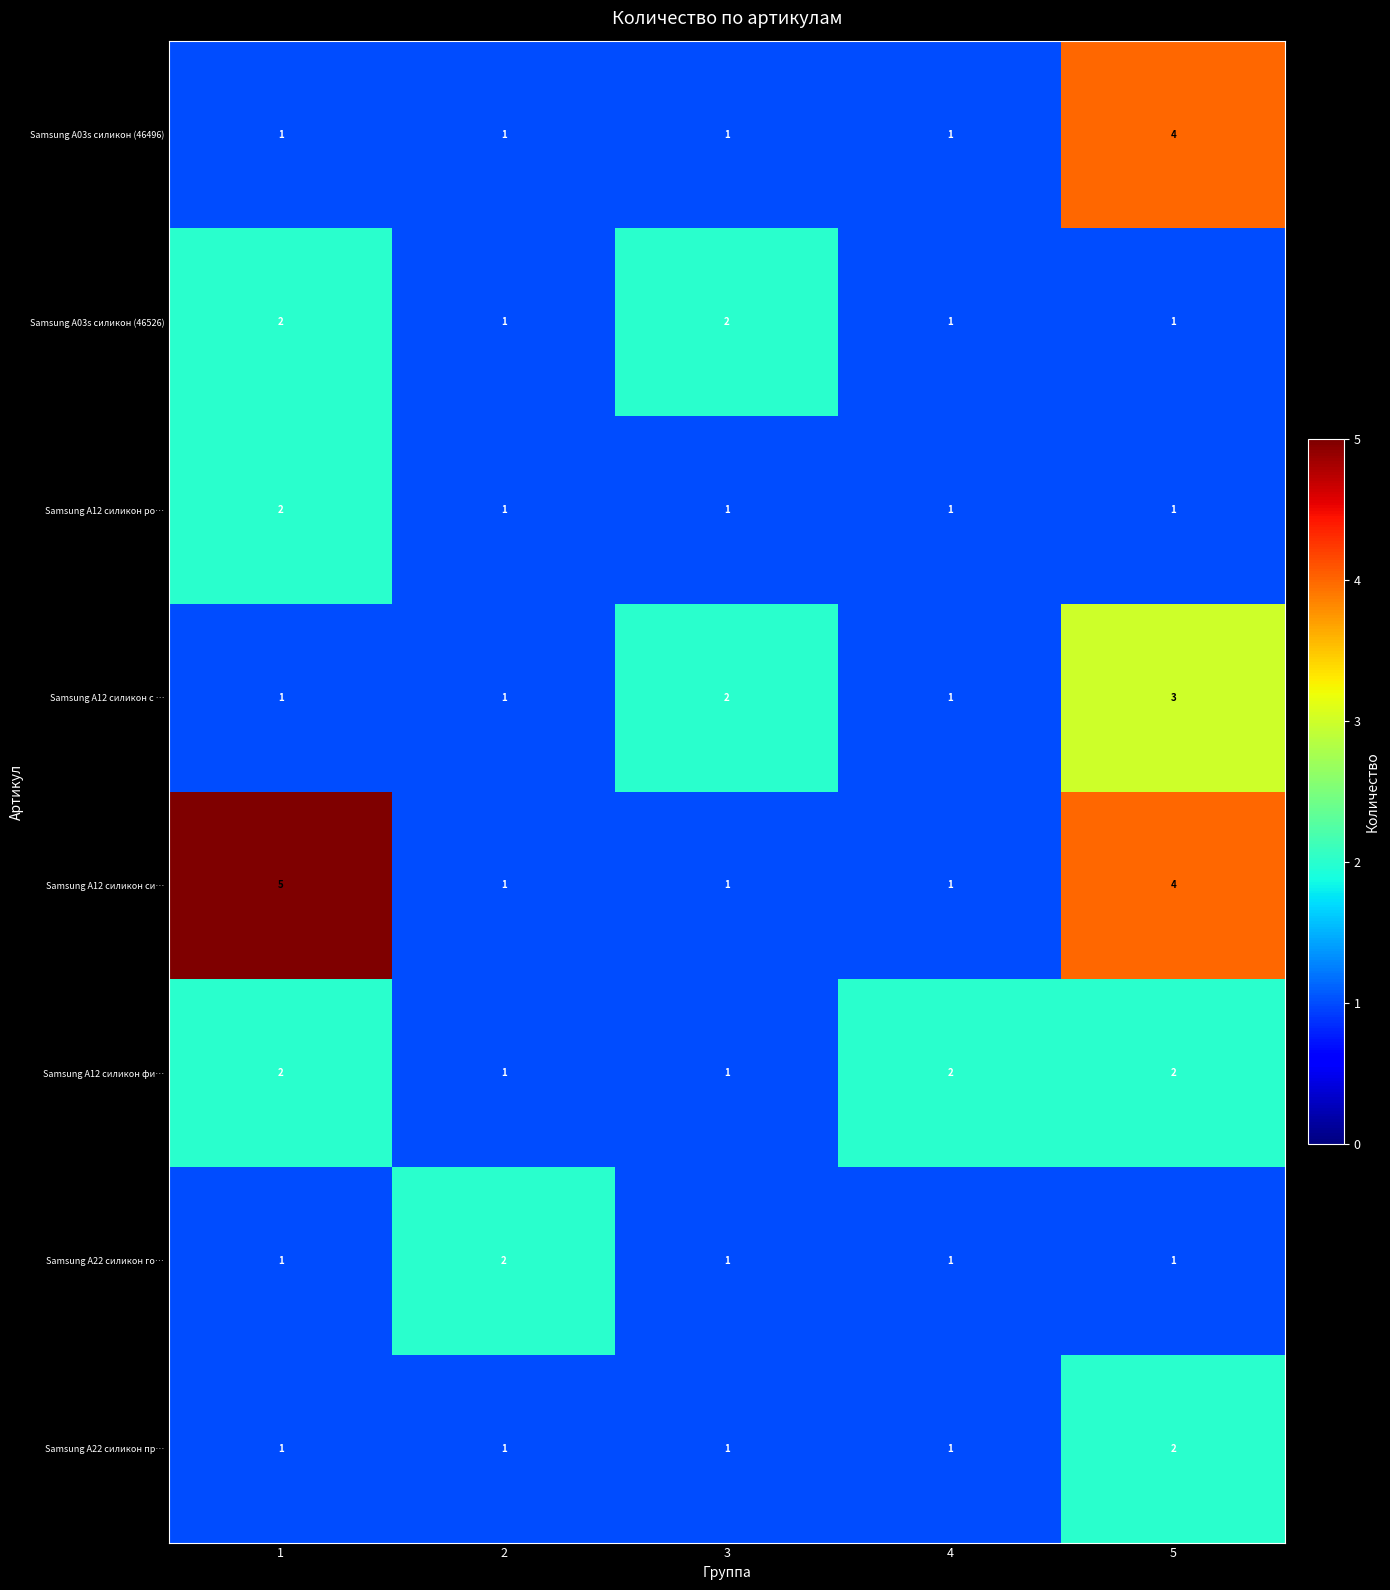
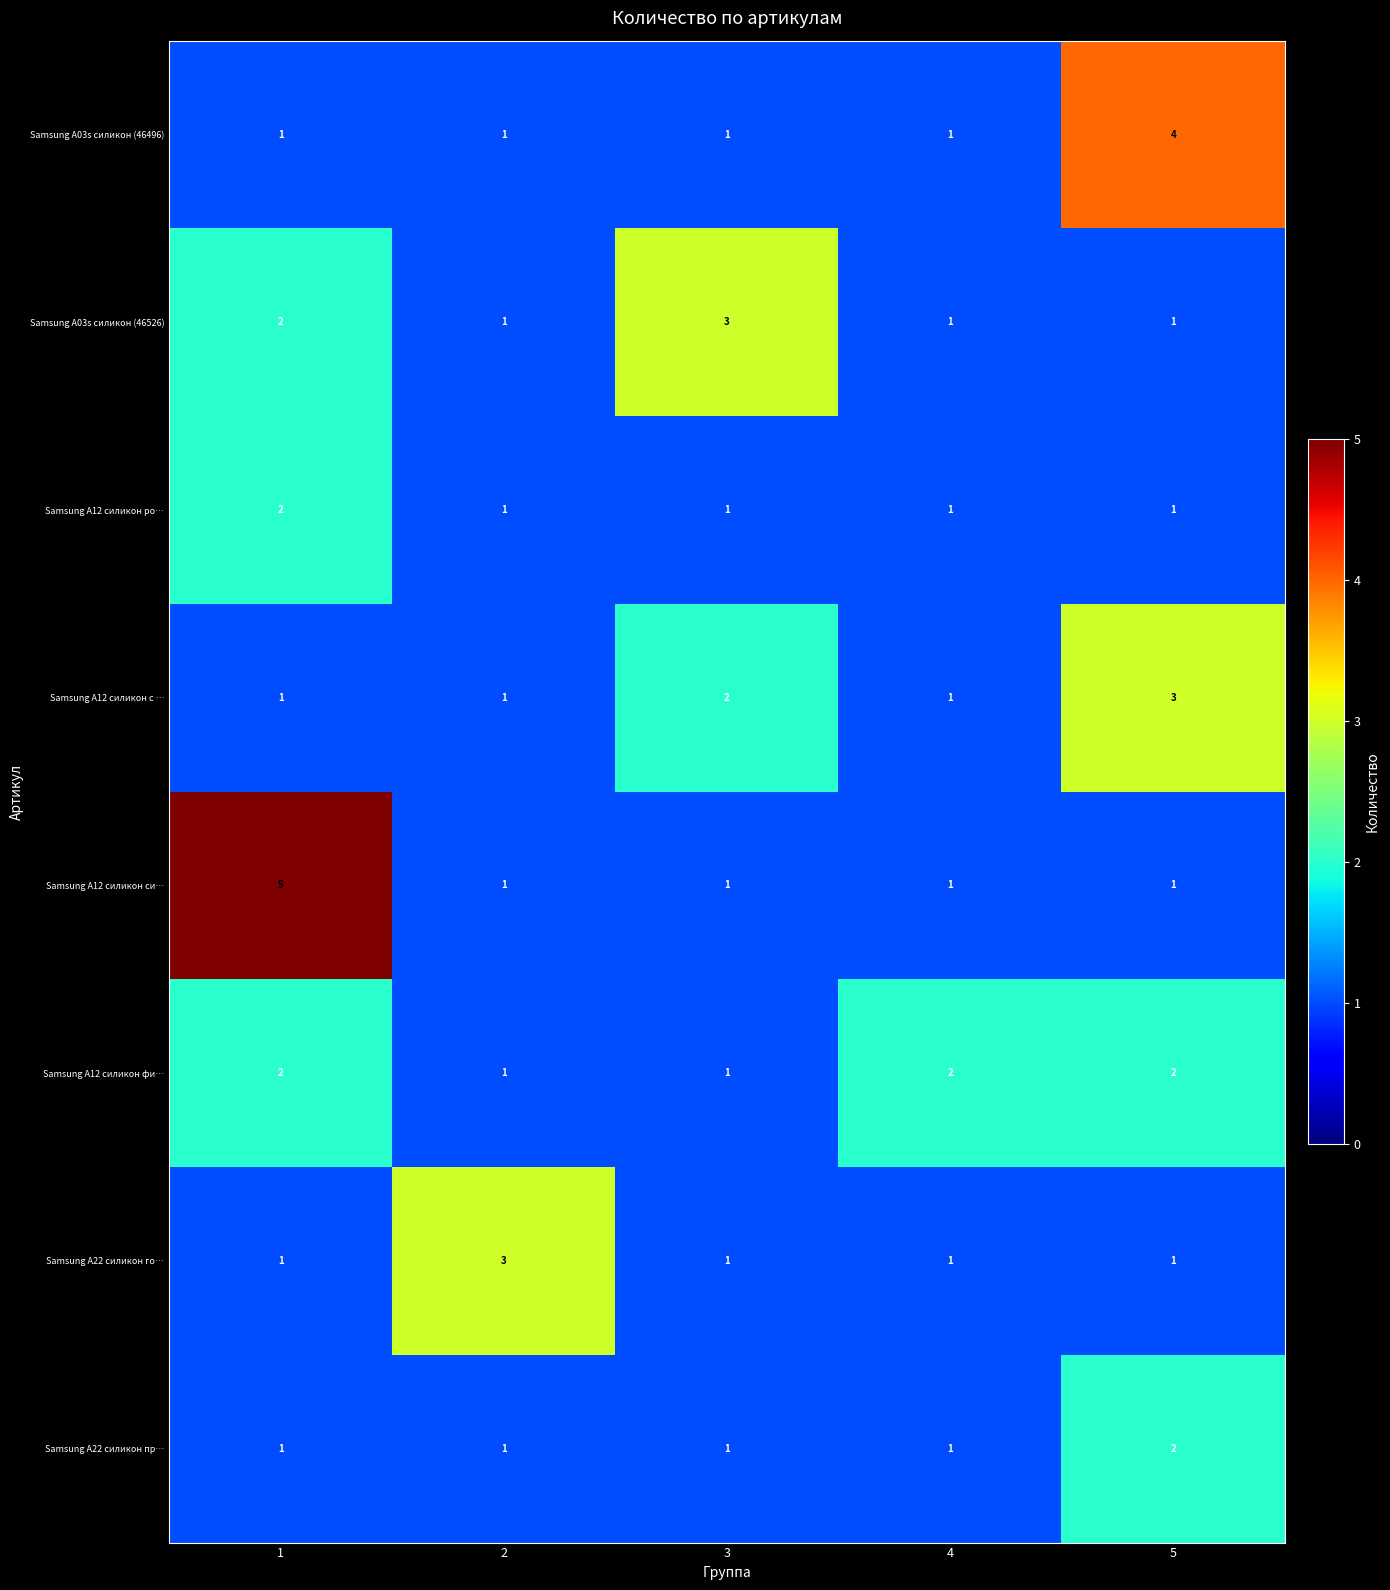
  {
    "Samsung A03s силикон (46496)": {
      "1": 1,
      "2": 1,
      "3": 1,
      "4": 1,
      "5": 4
    },
    "Samsung A03s силикон (46526)": {
      "1": 2,
      "2": 1,
-     "3": 2,
+     "3": 3,
      "4": 1,
      "5": 1
    },
    "Samsung A12 силикон ро…": {
      "1": 2,
      "2": 1,
      "3": 1,
      "4": 1,
      "5": 1
    },
    "Samsung A12 силикон с …": {
      "1": 1,
      "2": 1,
      "3": 2,
      "4": 1,
      "5": 3
    },
    "Samsung A12 силикон си…": {
      "1": 5,
      "2": 1,
      "3": 1,
      "4": 1,
-     "5": 4
+     "5": 1
    },
    "Samsung A12 силикон фи…": {
      "1": 2,
      "2": 1,
      "3": 1,
      "4": 2,
      "5": 2
    },
    "Samsung A22 силикон го…": {
      "1": 1,
-     "2": 2,
+     "2": 3,
      "3": 1,
      "4": 1,
      "5": 1
    },
    "Samsung A22 силикон пр…": {
      "1": 1,
      "2": 1,
      "3": 1,
      "4": 1,
      "5": 2
    }
  }
